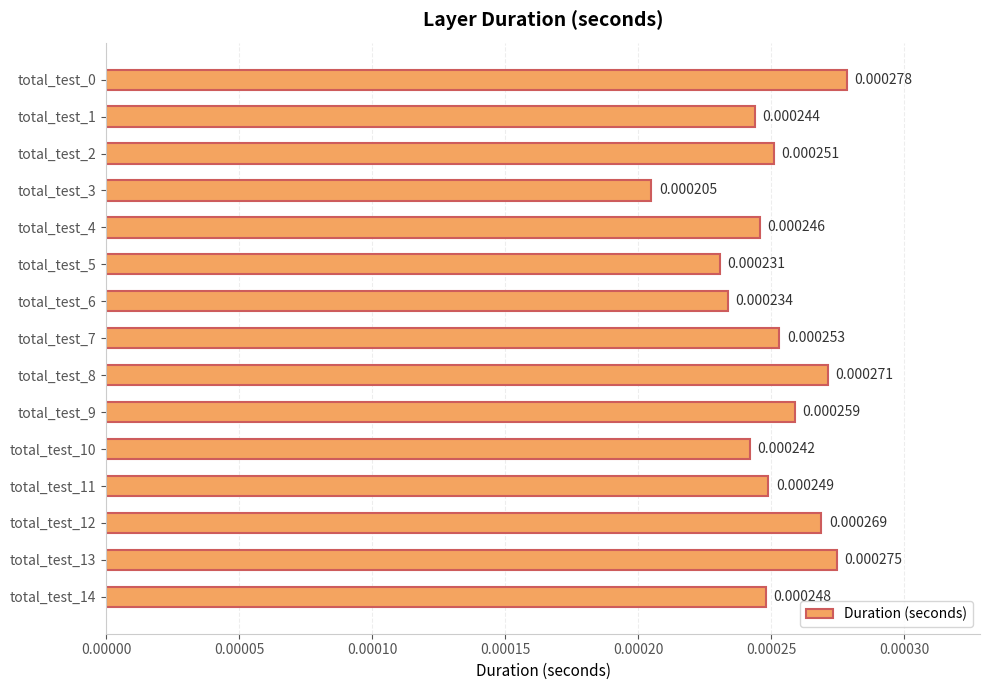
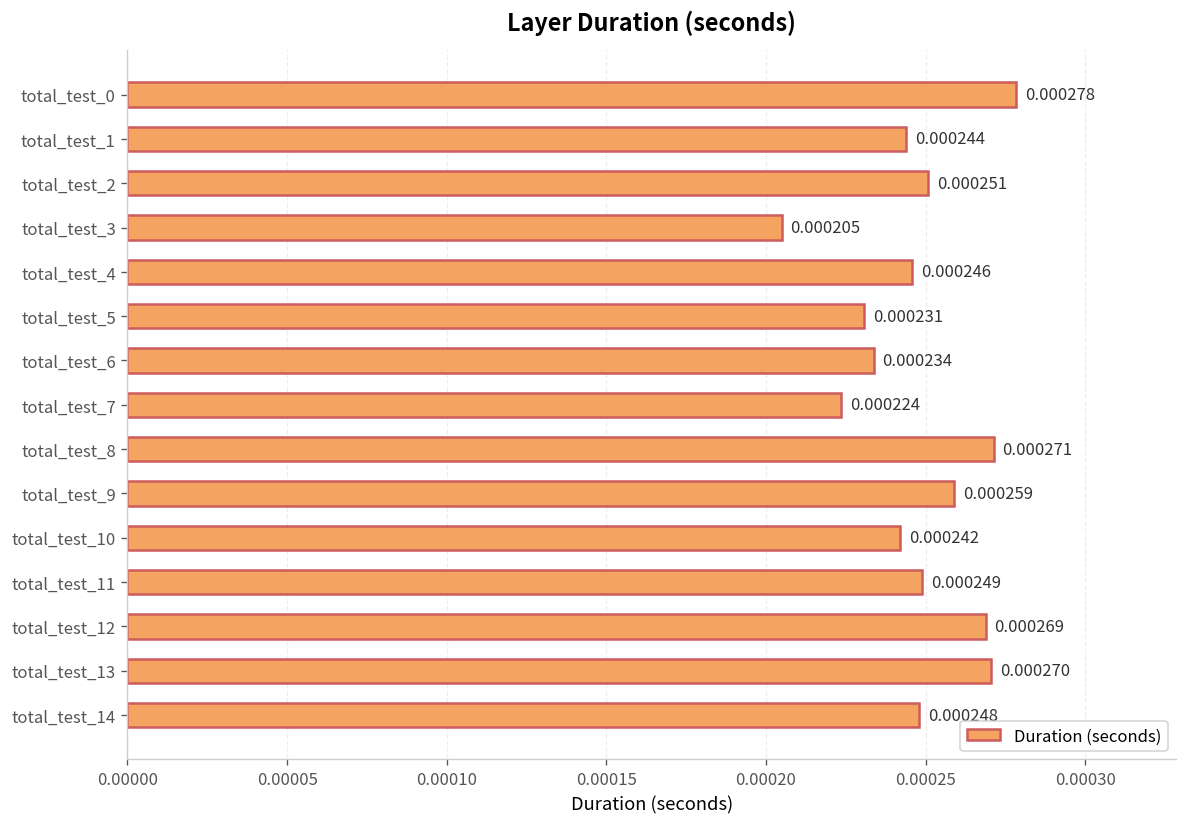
  {
    "total_test_0": 0.000278,
    "total_test_1": 0.000244,
    "total_test_2": 0.000251,
    "total_test_3": 0.000205,
    "total_test_4": 0.000246,
    "total_test_5": 0.000231,
    "total_test_6": 0.000234,
-   "total_test_7": 0.000253,
+   "total_test_7": 0.000224,
    "total_test_8": 0.000271,
    "total_test_9": 0.000259,
    "total_test_10": 0.000242,
    "total_test_11": 0.000249,
    "total_test_12": 0.000269,
-   "total_test_13": 0.000275
+   "total_test_13": 0.000270
  }
